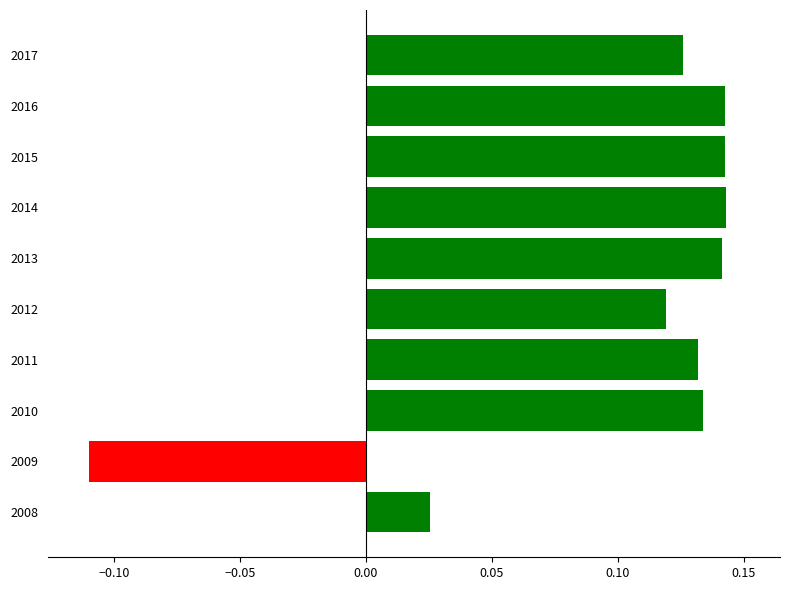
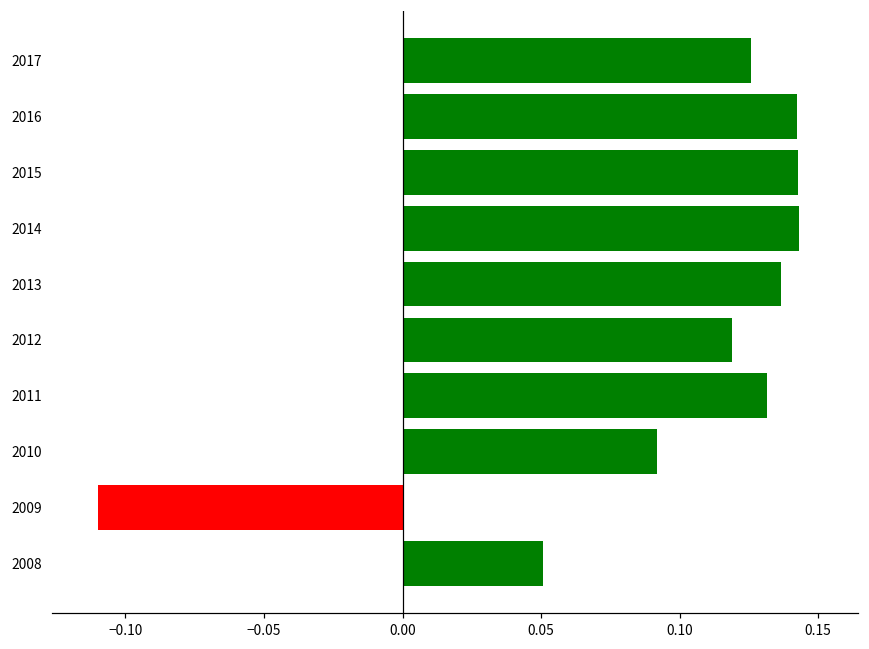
  {
    "2017": 0.126,
    "2016": 0.142,
    "2015": 0.143,
    "2014": 0.143,
-   "2013": 0.141,
+   "2013": 0.137,
    "2012": 0.119,
    "2011": 0.132,
-   "2010": 0.134,
+   "2010": 0.092,
    "2009": -0.110,
-   "2008": 0.026
+   "2008": 0.051
  }
